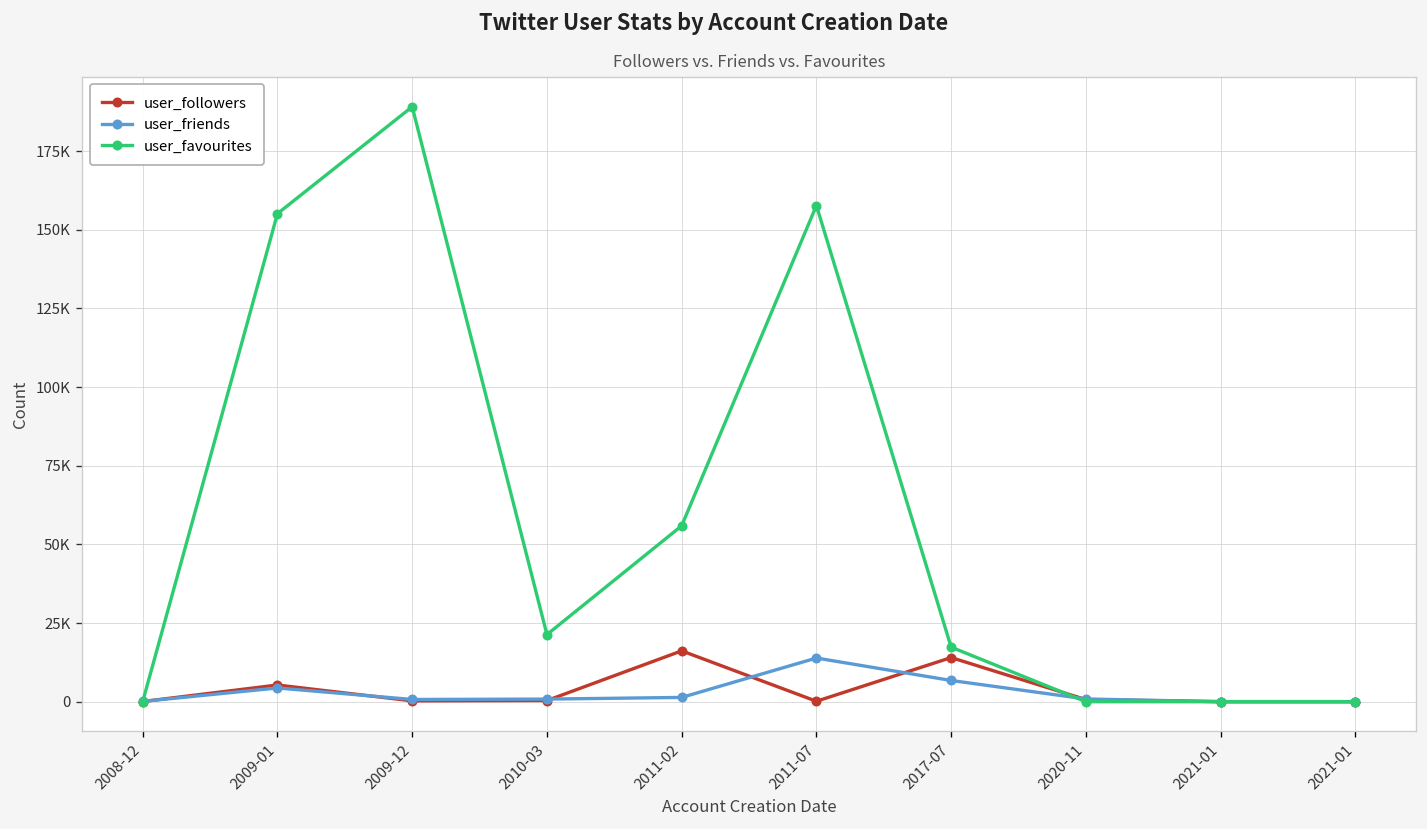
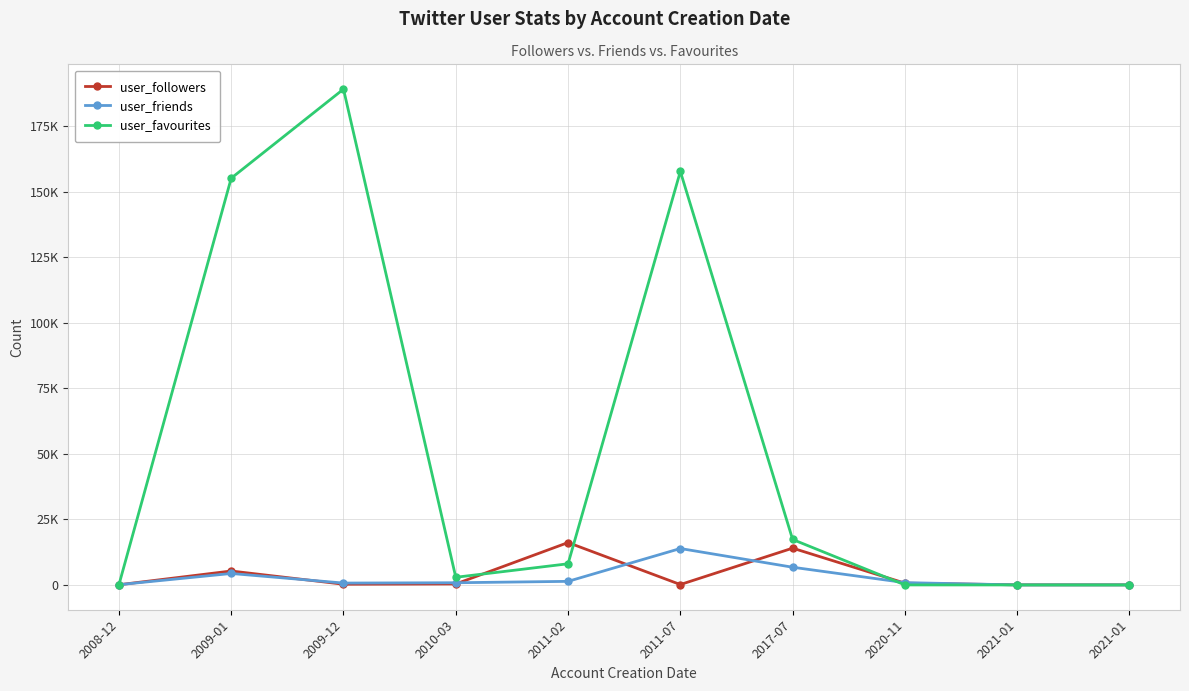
  {
    "user_followers": {
      "2011-02": 16000,
      "2011-07": 0,
      "2017-07": 14000
    },
    "user_friends": {
      "2011-02": 1000,
      "2011-07": 14000,
      "2017-07": 7000
    },
    "user_favourites": {
      "2009-01": 155000,
      "2009-12": 189000,
-     "2010-03": 21000,
-     "2011-02": 56000,
+     "2010-03": 3000,
+     "2011-02": 8000,
      "2011-07": 158000,
      "2017-07": 17000
    }
  }
